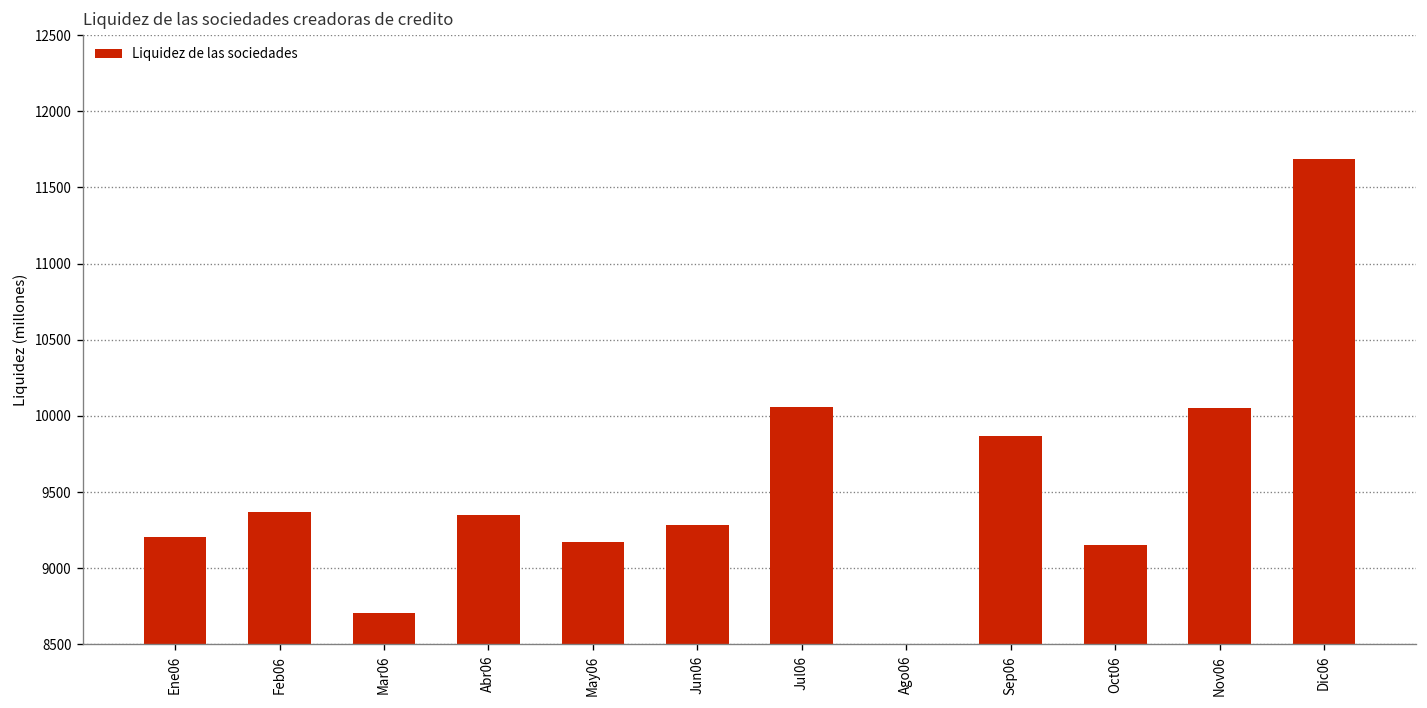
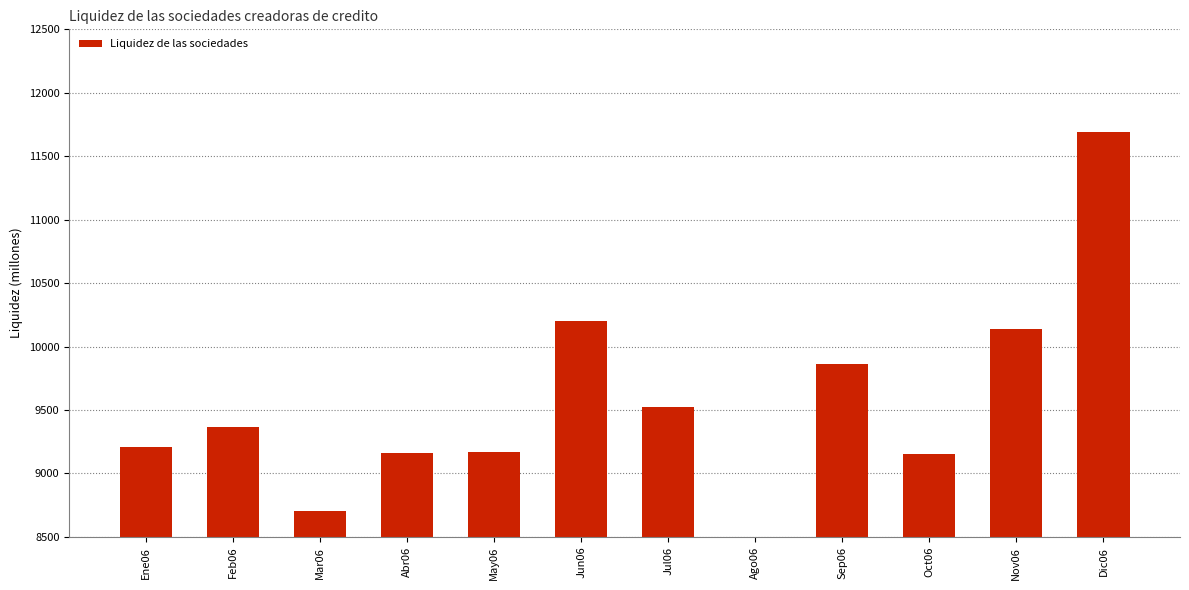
  {
    "Ene06": 9210,
    "Feb06": 9370,
    "Mar06": 8700,
-   "Abr06": 9350,
+   "Abr06": 9160,
    "May06": 9170,
-   "Jun06": 9280,
-   "Jul06": 10060,
+   "Jun06": 10200,
+   "Jul06": 9530,
    "Sep06": 9870,
    "Oct06": 9150,
-   "Nov06": 10050,
+   "Nov06": 10140,
    "Dic06": 11690
  }
